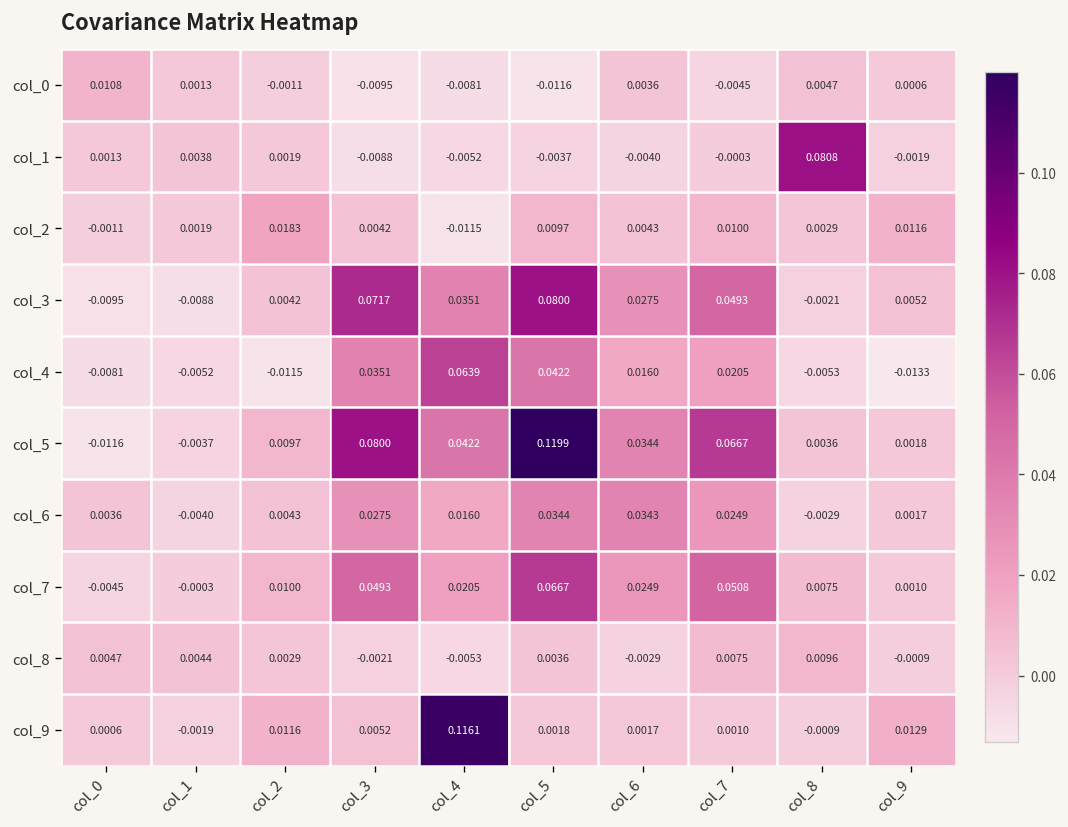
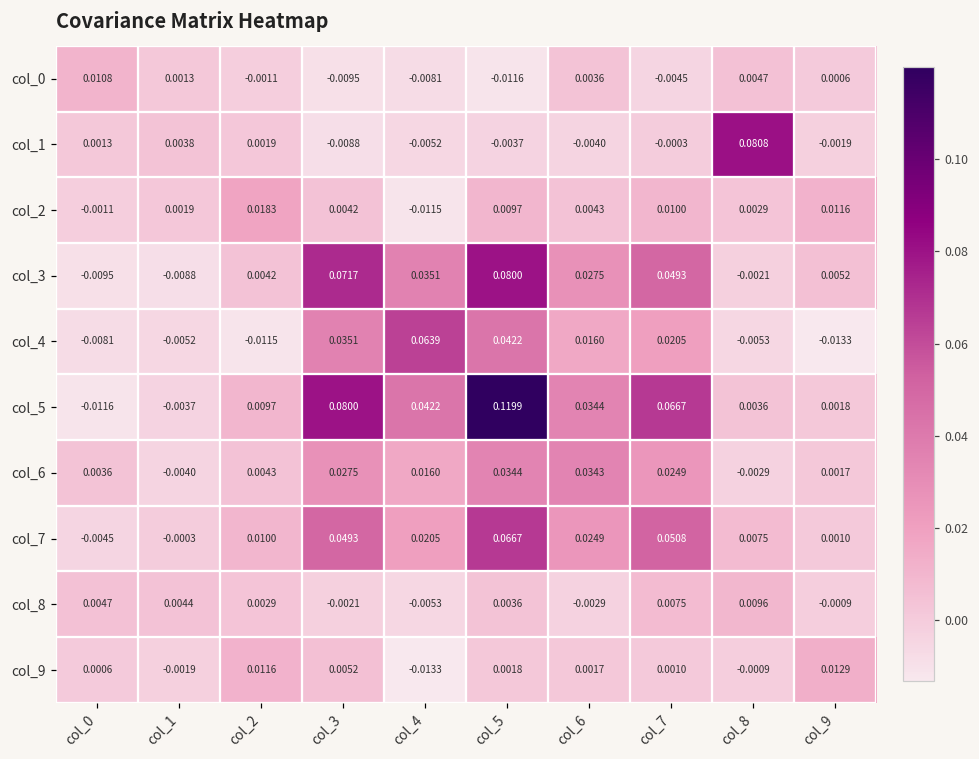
  {
    "col_0": {
      "col_0": 0.0108,
      "col_1": 0.0013,
      "col_2": -0.0011,
      "col_3": -0.0095,
      "col_4": -0.0081,
      "col_5": -0.0116,
      "col_6": 0.0036,
      "col_7": -0.0045,
      "col_8": 0.0047,
      "col_9": 0.0006
    },
    "col_1": {
      "col_0": 0.0013,
      "col_1": 0.0038,
      "col_2": 0.0019,
      "col_3": -0.0088,
      "col_4": -0.0052,
      "col_5": -0.0037,
      "col_6": -0.0040,
      "col_7": -0.0003,
      "col_8": 0.0808,
      "col_9": -0.0019
    },
    "col_2": {
      "col_0": -0.0011,
      "col_1": 0.0019,
      "col_2": 0.0183,
      "col_3": 0.0042,
      "col_4": -0.0115,
      "col_5": 0.0097,
      "col_6": 0.0043,
      "col_7": 0.0100,
      "col_8": 0.0029,
      "col_9": 0.0116
    },
    "col_3": {
      "col_0": -0.0095,
      "col_1": -0.0088,
      "col_2": 0.0042,
      "col_3": 0.0717,
      "col_4": 0.0351,
      "col_5": 0.0800,
      "col_6": 0.0275,
      "col_7": 0.0493,
      "col_8": -0.0021,
      "col_9": 0.0052
    },
    "col_4": {
      "col_0": -0.0081,
      "col_1": -0.0052,
      "col_2": -0.0115,
      "col_3": 0.0351,
      "col_4": 0.0639,
      "col_5": 0.0422,
      "col_6": 0.0160,
      "col_7": 0.0205,
      "col_8": -0.0053,
      "col_9": -0.0133
    },
    "col_5": {
      "col_0": -0.0116,
      "col_1": -0.0037,
      "col_2": 0.0097,
      "col_3": 0.0800,
      "col_4": 0.0422,
      "col_5": 0.1199,
      "col_6": 0.0344,
      "col_7": 0.0667,
      "col_8": 0.0036,
      "col_9": 0.0018
    },
    "col_6": {
      "col_0": 0.0036,
      "col_1": -0.0040,
      "col_2": 0.0043,
      "col_3": 0.0275,
      "col_4": 0.0160,
      "col_5": 0.0344,
      "col_6": 0.0343,
      "col_7": 0.0249,
      "col_8": -0.0029,
      "col_9": 0.0017
    },
    "col_7": {
      "col_0": -0.0045,
      "col_1": -0.0003,
      "col_2": 0.0100,
      "col_3": 0.0493,
      "col_4": 0.0205,
      "col_5": 0.0667,
      "col_6": 0.0249,
      "col_7": 0.0508,
      "col_8": 0.0075,
      "col_9": 0.0010
    },
    "col_8": {
      "col_0": 0.0047,
      "col_1": 0.0044,
      "col_2": 0.0029,
      "col_3": -0.0021,
      "col_4": -0.0053,
      "col_5": 0.0036,
      "col_6": -0.0029,
      "col_7": 0.0075,
      "col_8": 0.0096,
      "col_9": -0.0009
    },
    "col_9": {
      "col_0": 0.0006,
      "col_1": -0.0019,
      "col_2": 0.0116,
      "col_3": 0.0052,
-     "col_4": 0.1161,
+     "col_4": -0.0133,
      "col_5": 0.0018,
      "col_6": 0.0017,
      "col_7": 0.0010,
      "col_8": -0.0009,
      "col_9": 0.0129
    }
  }
